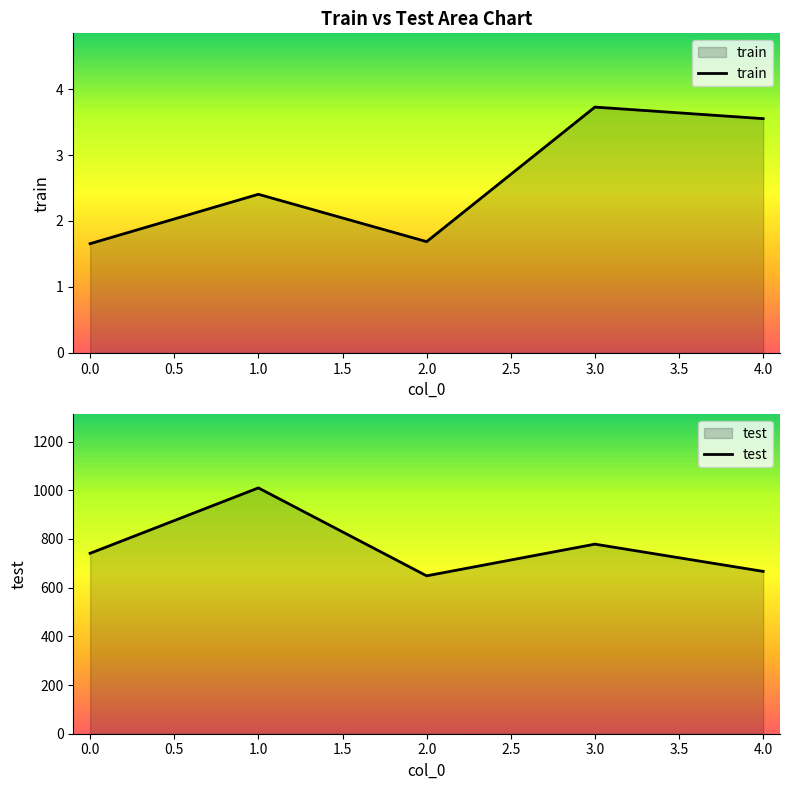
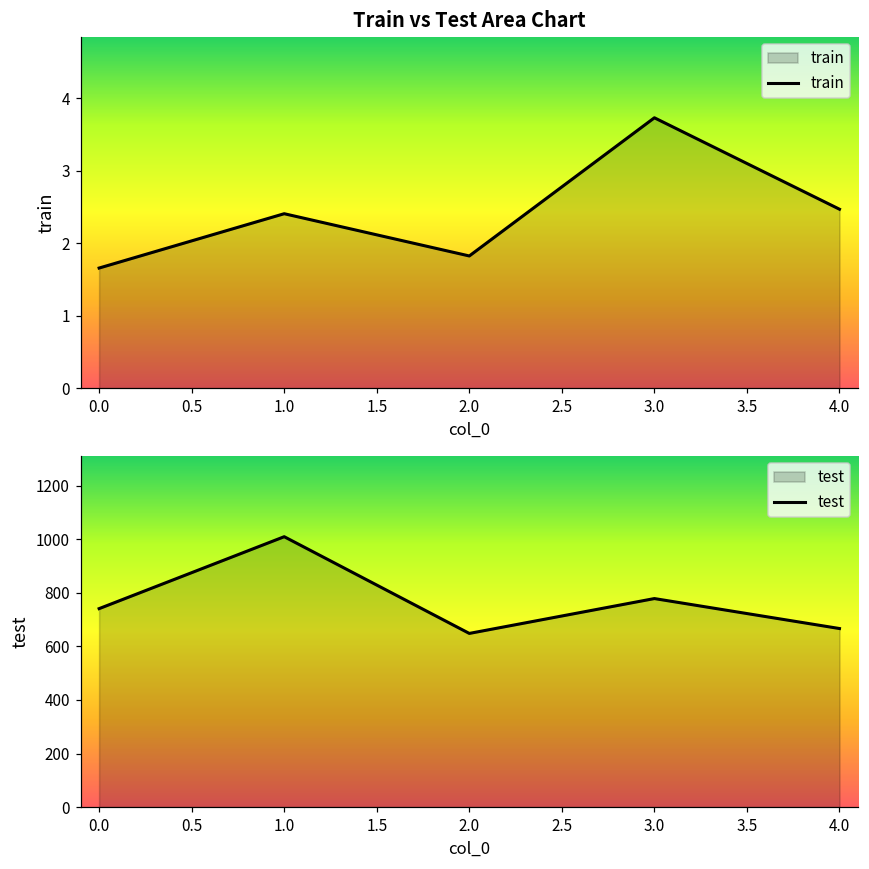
  {
    "Train vs Test Area Chart": {
      "0.0": 1.7,
      "1.0": 2.4,
-     "2.0": 1.7,
+     "2.0": 1.8,
      "3.0": 3.7,
-     "4.0": 3.6
+     "4.0": 2.5
    }
  }
